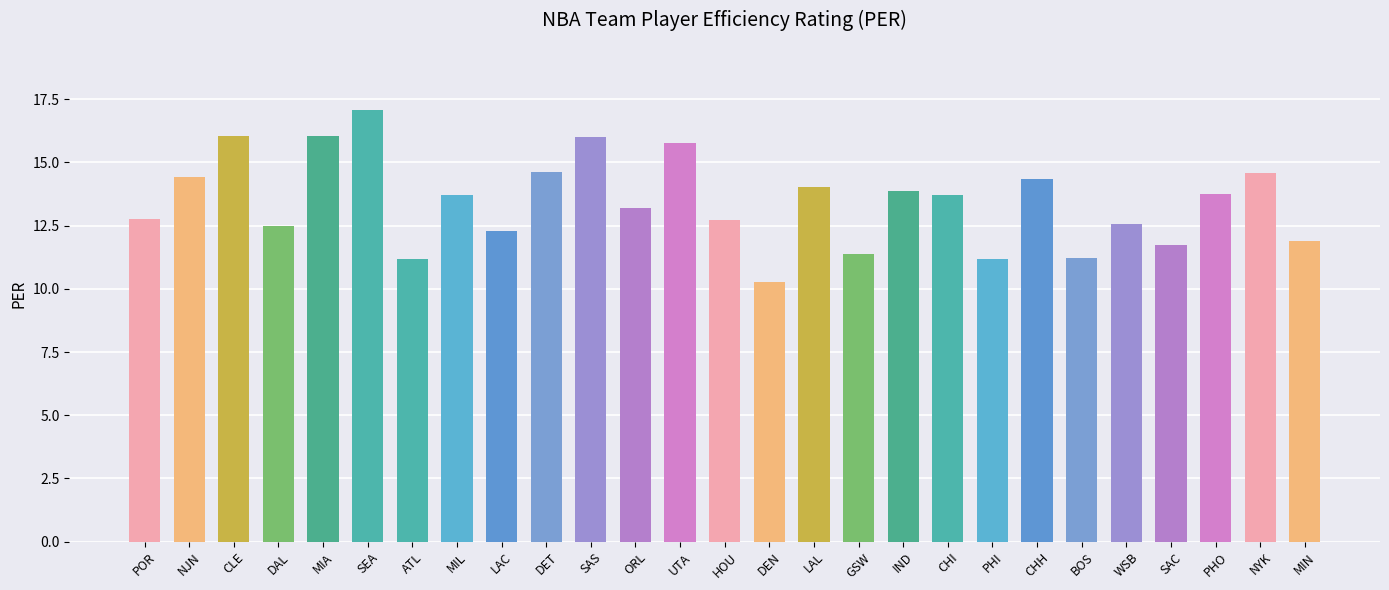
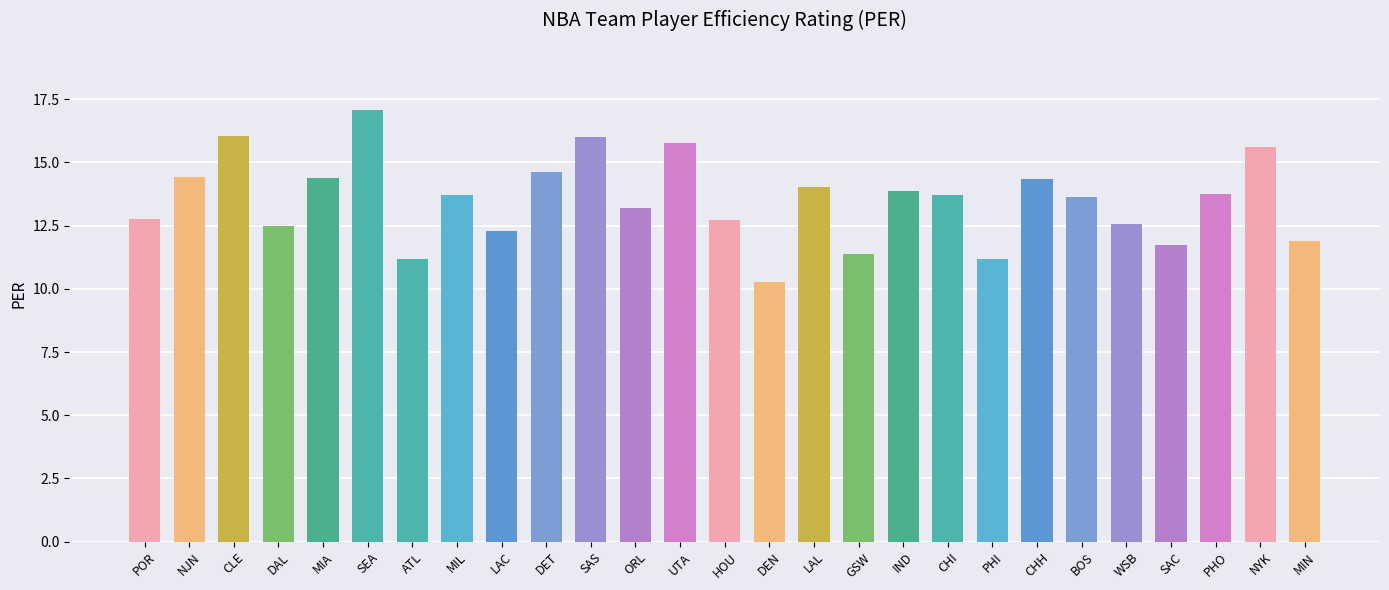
  {
    "POR": 12.8,
    "NJN": 14.4,
    "CLE": 16.1,
    "DAL": 12.5,
-   "MIA": 16.1,
+   "MIA": 14.4,
    "SEA": 17.1,
    "ATL": 11.2,
    "MIL": 13.7,
    "LAC": 12.3,
    "DET": 14.6,
    "SAS": 16.0,
    "ORL": 13.2,
    "UTA": 15.8,
    "HOU": 12.7,
    "DEN": 10.3,
    "LAL": 14.0,
    "GSW": 11.4,
    "IND": 13.9,
    "CHI": 13.7,
    "PHI": 11.2,
    "CHH": 14.4,
-   "BOS": 11.2,
+   "BOS": 13.6,
    "WSB": 12.6,
    "SAC": 11.8,
    "PHO": 13.8,
-   "NYK": 14.6,
+   "NYK": 15.6,
    "MIN": 11.9
  }
